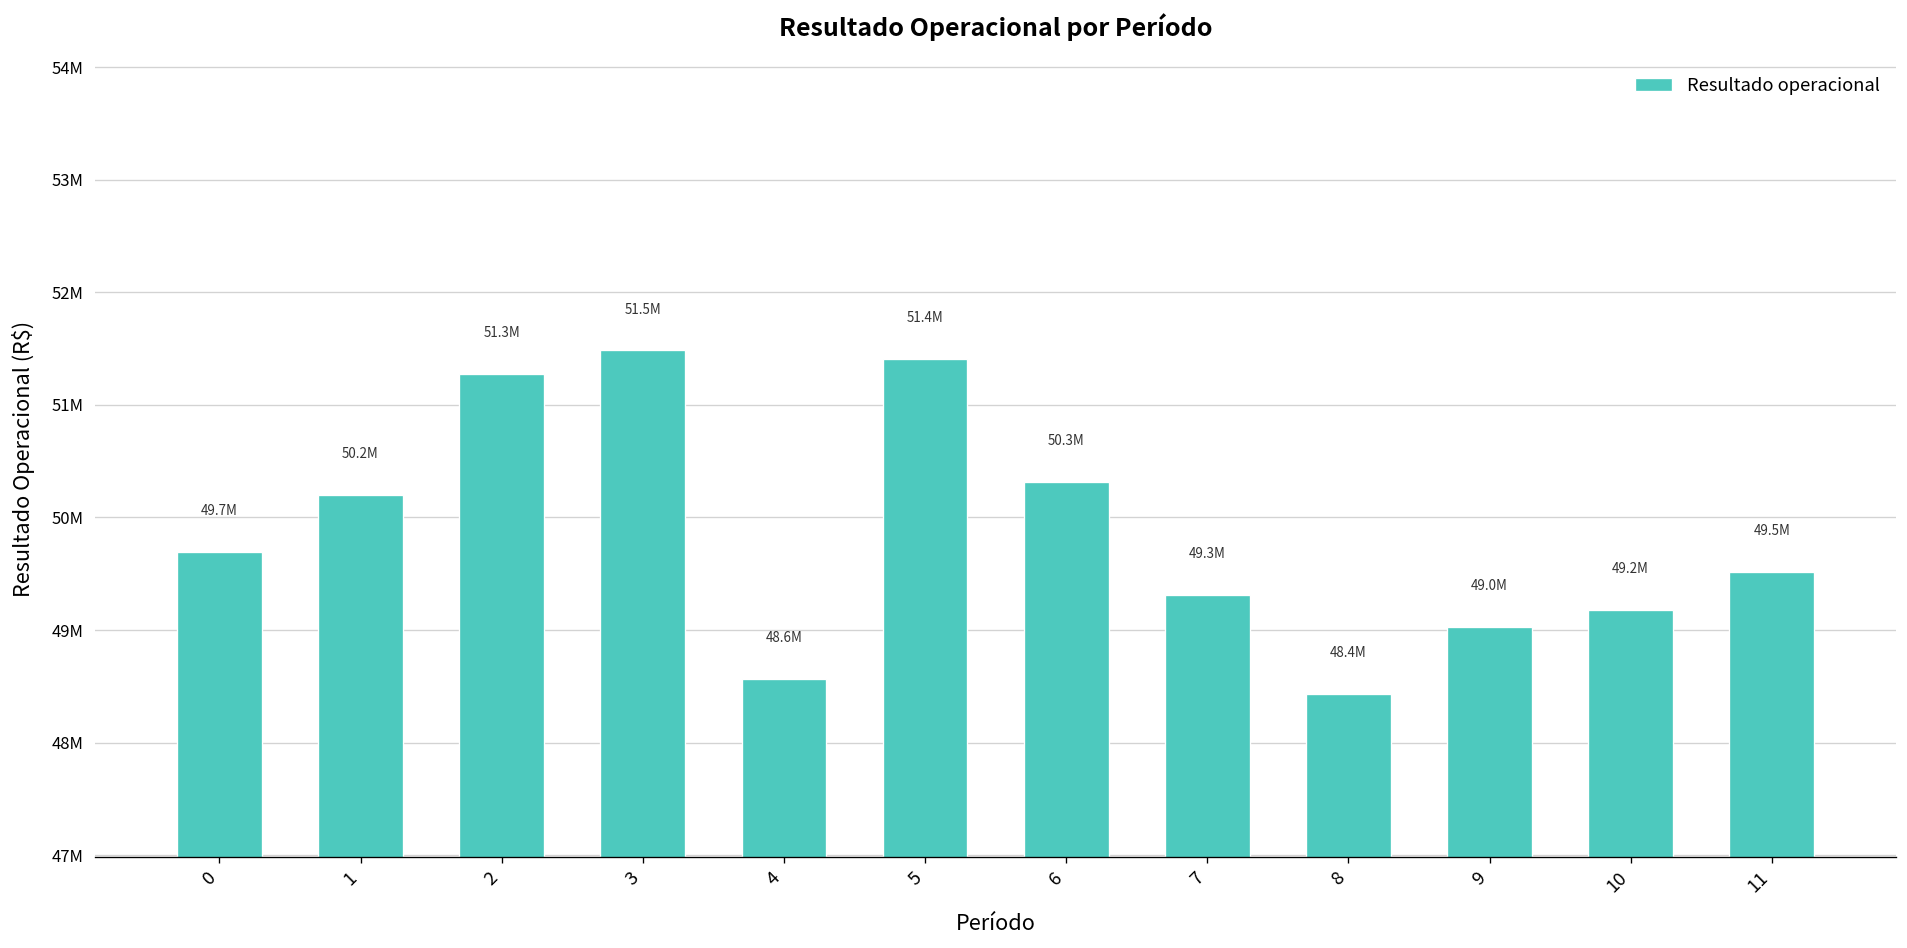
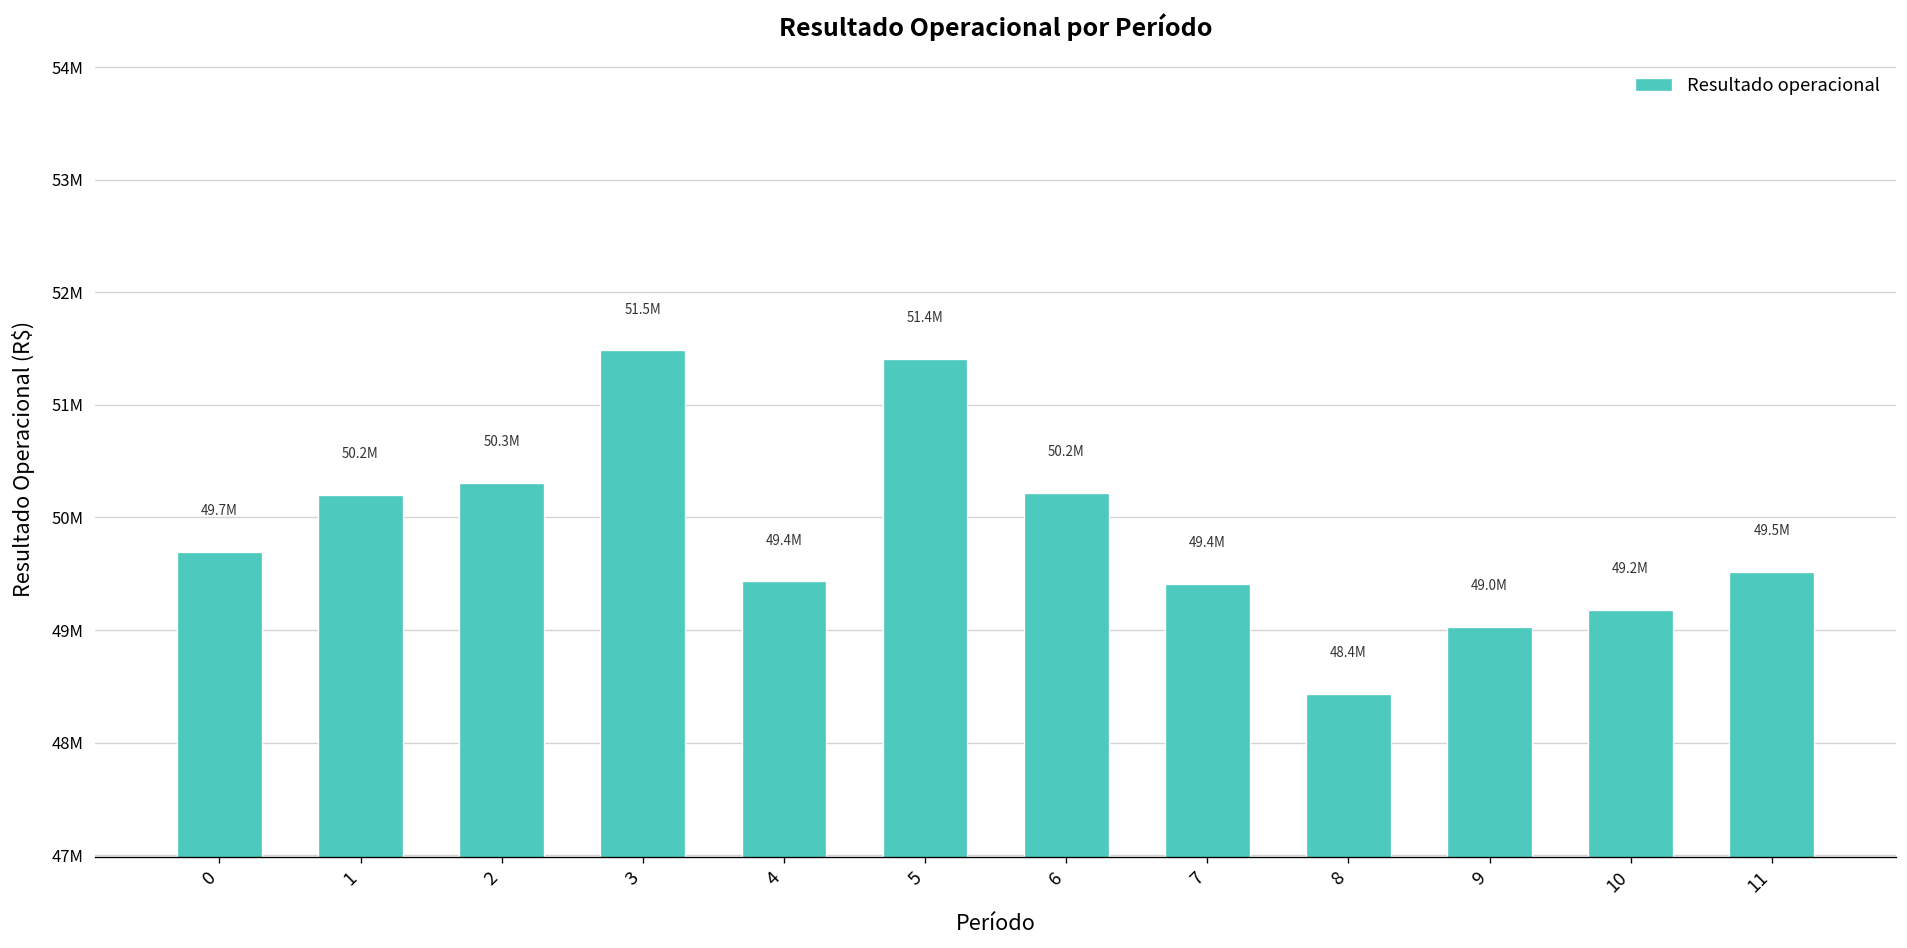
  {
-   "2": "51.3M",
-   "4": "48.6M",
-   "6": "50.3M",
-   "7": "49.3M"
+   "2": "50.3M",
+   "4": "49.4M",
+   "6": "50.2M",
+   "7": "49.4M"
  }
